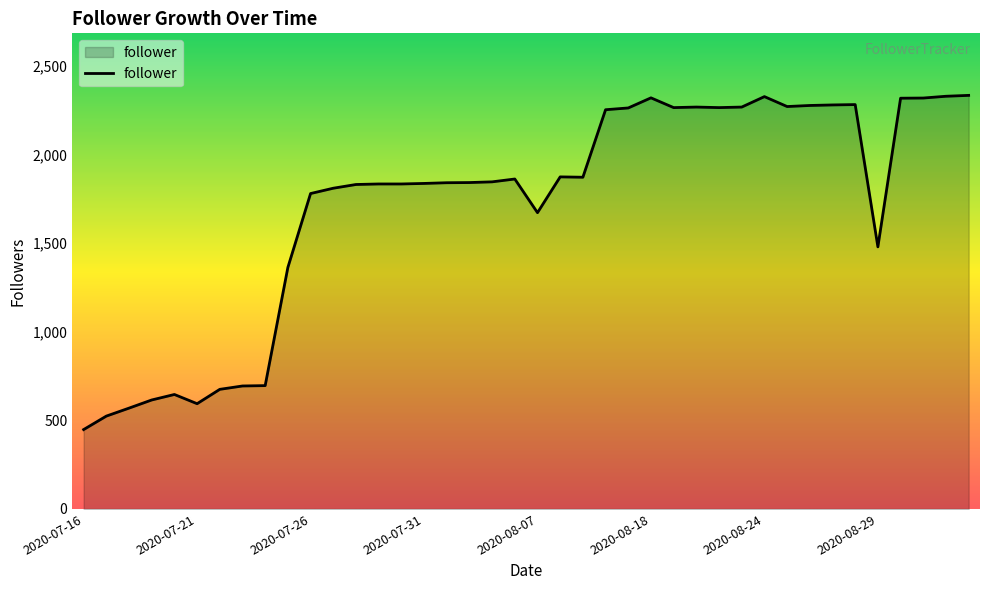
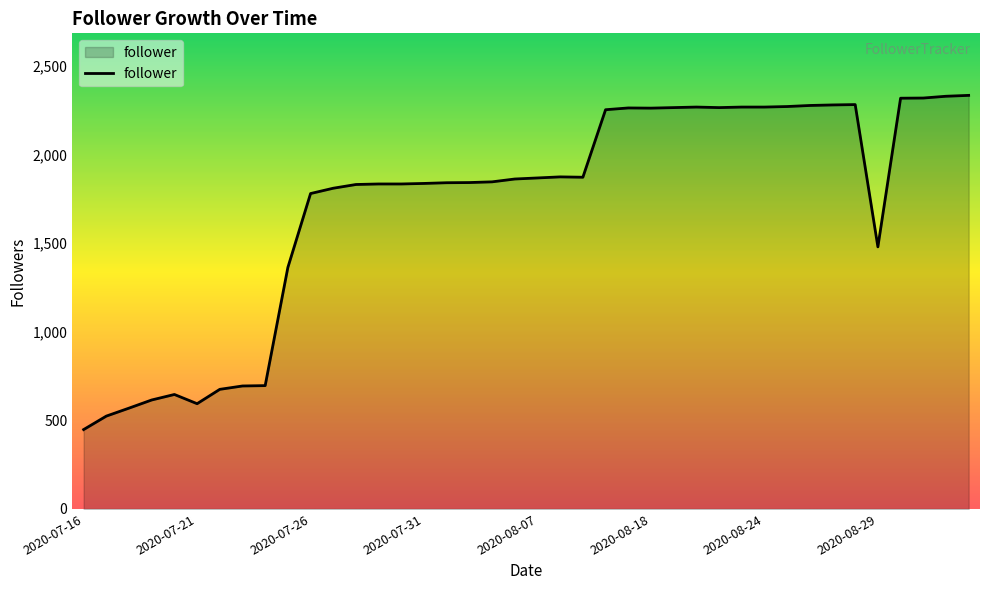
  {
    "2020-07-16": "450",
    "2020-07-21": "590",
    "2020-07-26": "1,780",
    "2020-07-31": "1,840",
-   "2020-08-07": "1,670",
-   "2020-08-18": "2,320",
-   "2020-08-24": "2,330",
+   "2020-08-07": "1,870",
+   "2020-08-18": "2,260",
+   "2020-08-24": "2,270",
    "2020-08-29": "1,480"
  }
